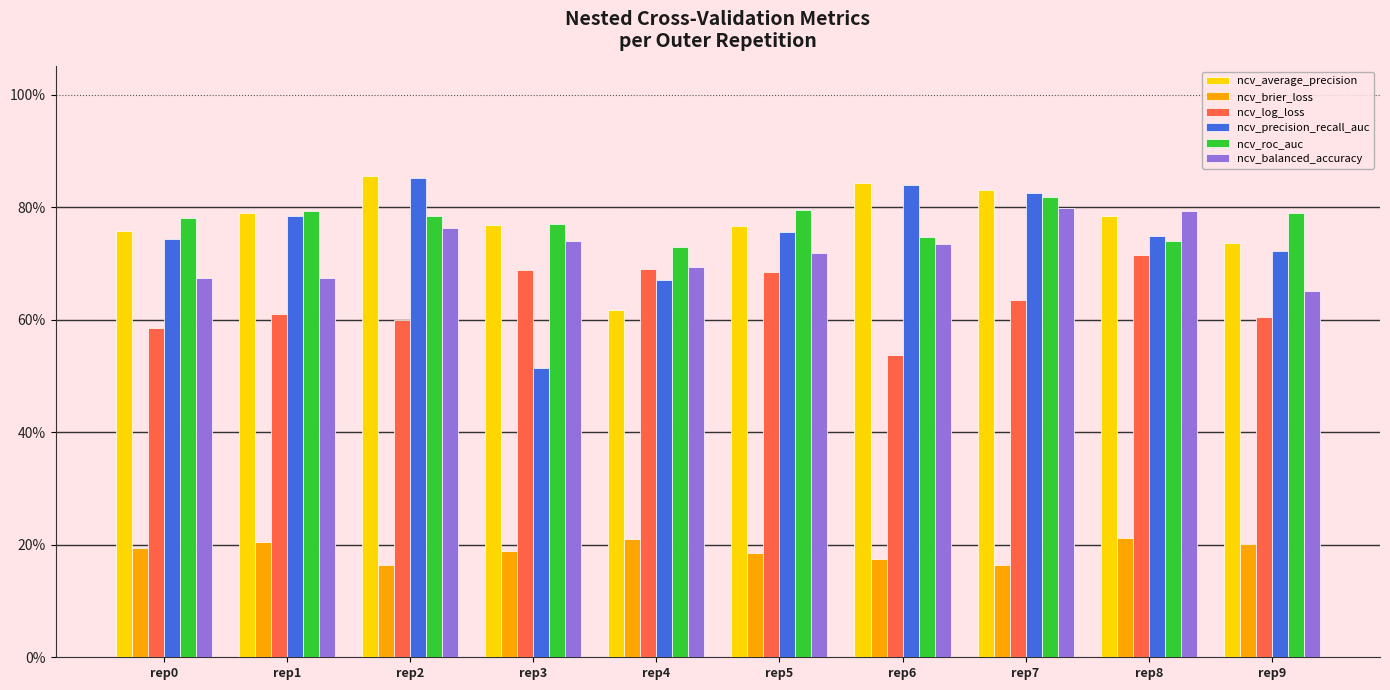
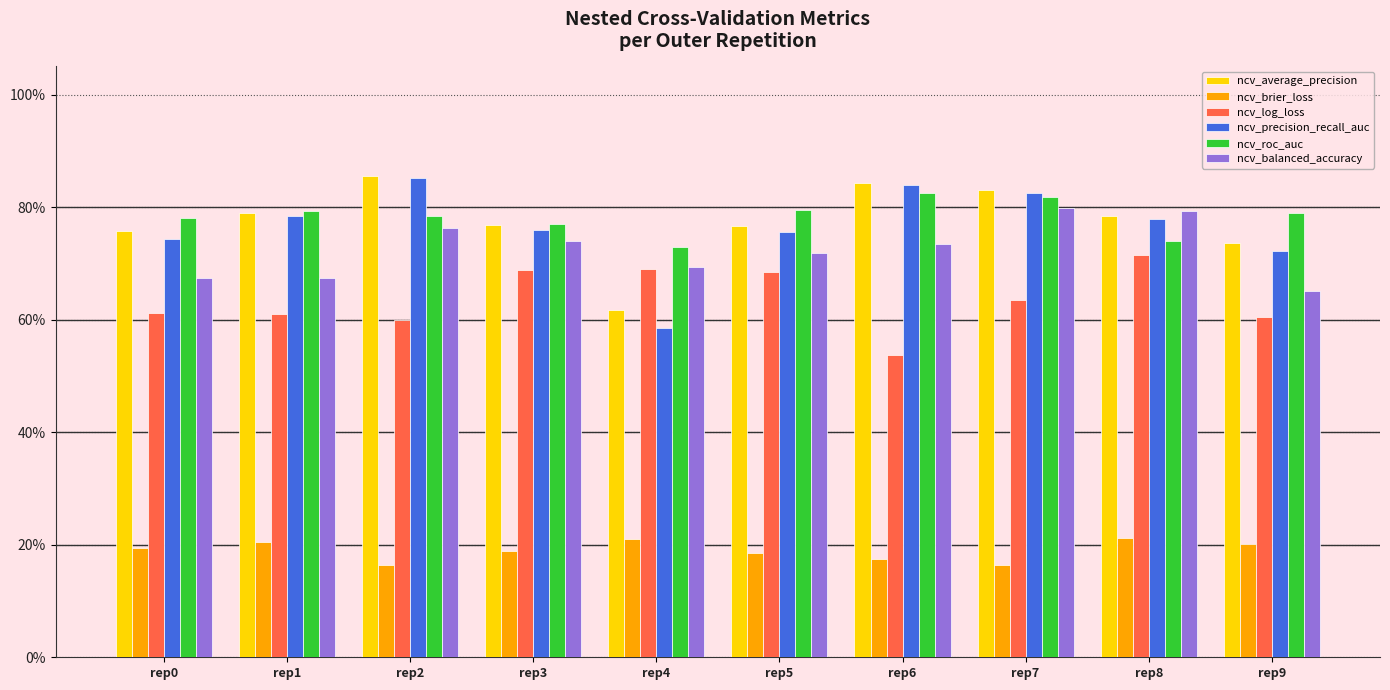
  {
    "ncv_log_loss": {
-     "rep0": "58%",
+     "rep0": "61%",
      "rep1": "61%",
      "rep2": "60%",
      "rep3": "69%",
      "rep4": "69%",
      "rep5": "68%",
      "rep6": "54%",
      "rep7": "63%",
      "rep8": "72%",
      "rep9": "61%"
    },
    "ncv_precision_recall_auc": {
      "rep0": "74%",
      "rep1": "78%",
      "rep2": "85%",
-     "rep3": "51%",
-     "rep4": "67%",
+     "rep3": "76%",
+     "rep4": "59%",
      "rep5": "76%",
      "rep6": "84%",
      "rep7": "83%",
-     "rep8": "75%",
+     "rep8": "78%",
      "rep9": "72%"
    },
    "ncv_roc_auc": {
      "rep0": "78%",
      "rep1": "79%",
      "rep2": "78%",
      "rep3": "77%",
      "rep4": "73%",
      "rep5": "80%",
-     "rep6": "75%",
+     "rep6": "83%",
      "rep7": "82%",
      "rep8": "74%",
      "rep9": "79%"
    },
    "ncv_balanced_accuracy": {
      "rep0": "67%",
      "rep1": "67%",
      "rep2": "76%",
      "rep3": "74%",
      "rep4": "69%",
      "rep5": "72%",
      "rep6": "73%",
      "rep7": "80%",
      "rep8": "79%",
      "rep9": "65%"
    }
  }
